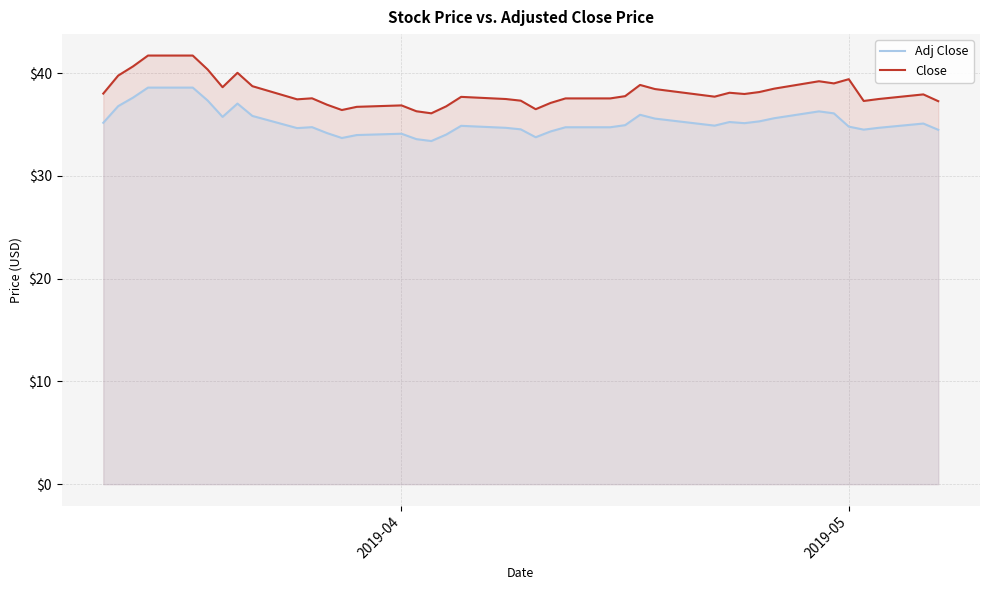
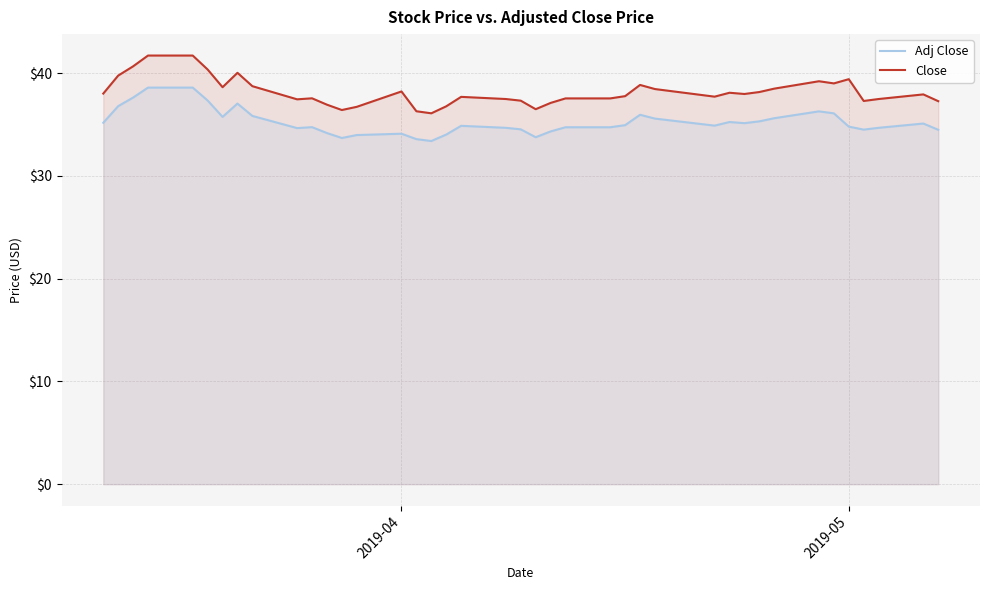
  {
    "Adj Close": {
      "2019-04": "$34.1",
      "2019-05": "$34.8"
    },
    "Close": {
-     "2019-04": "$36.8",
+     "2019-04": "$38.2",
      "2019-05": "$39.4"
    }
  }
